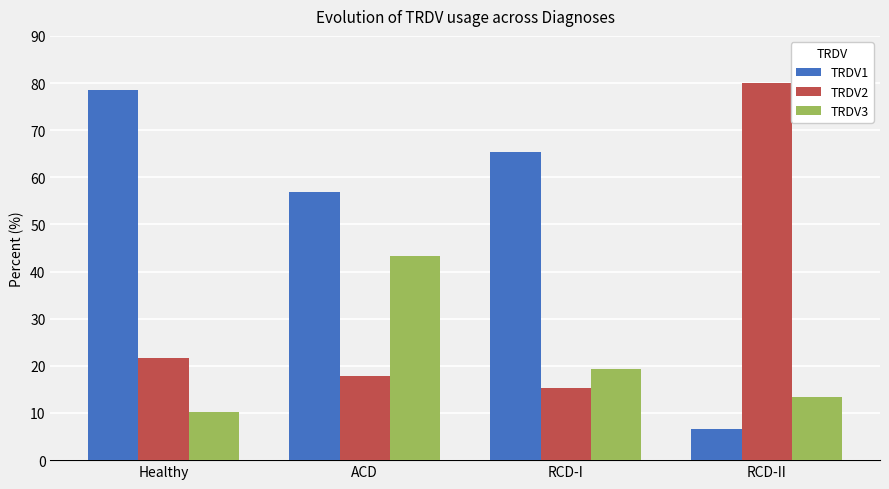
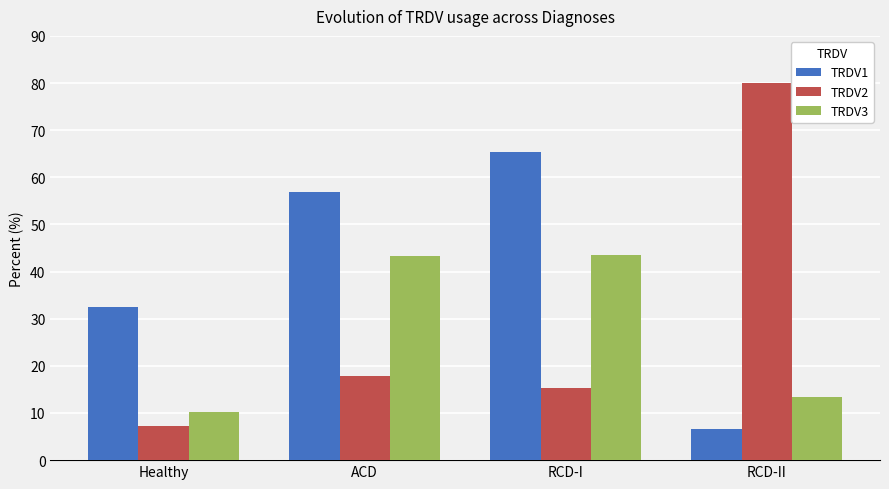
  {
    "TRDV1": {
-     "Healthy": 79,
+     "Healthy": 32,
      "ACD": 57,
      "RCD-I": 65,
      "RCD-II": 7
    },
    "TRDV2": {
-     "Healthy": 22,
+     "Healthy": 7,
      "ACD": 18,
      "RCD-I": 15,
      "RCD-II": 80
    },
    "TRDV3": {
      "Healthy": 10,
      "ACD": 43,
-     "RCD-I": 19,
+     "RCD-I": 44,
      "RCD-II": 13
    }
  }
